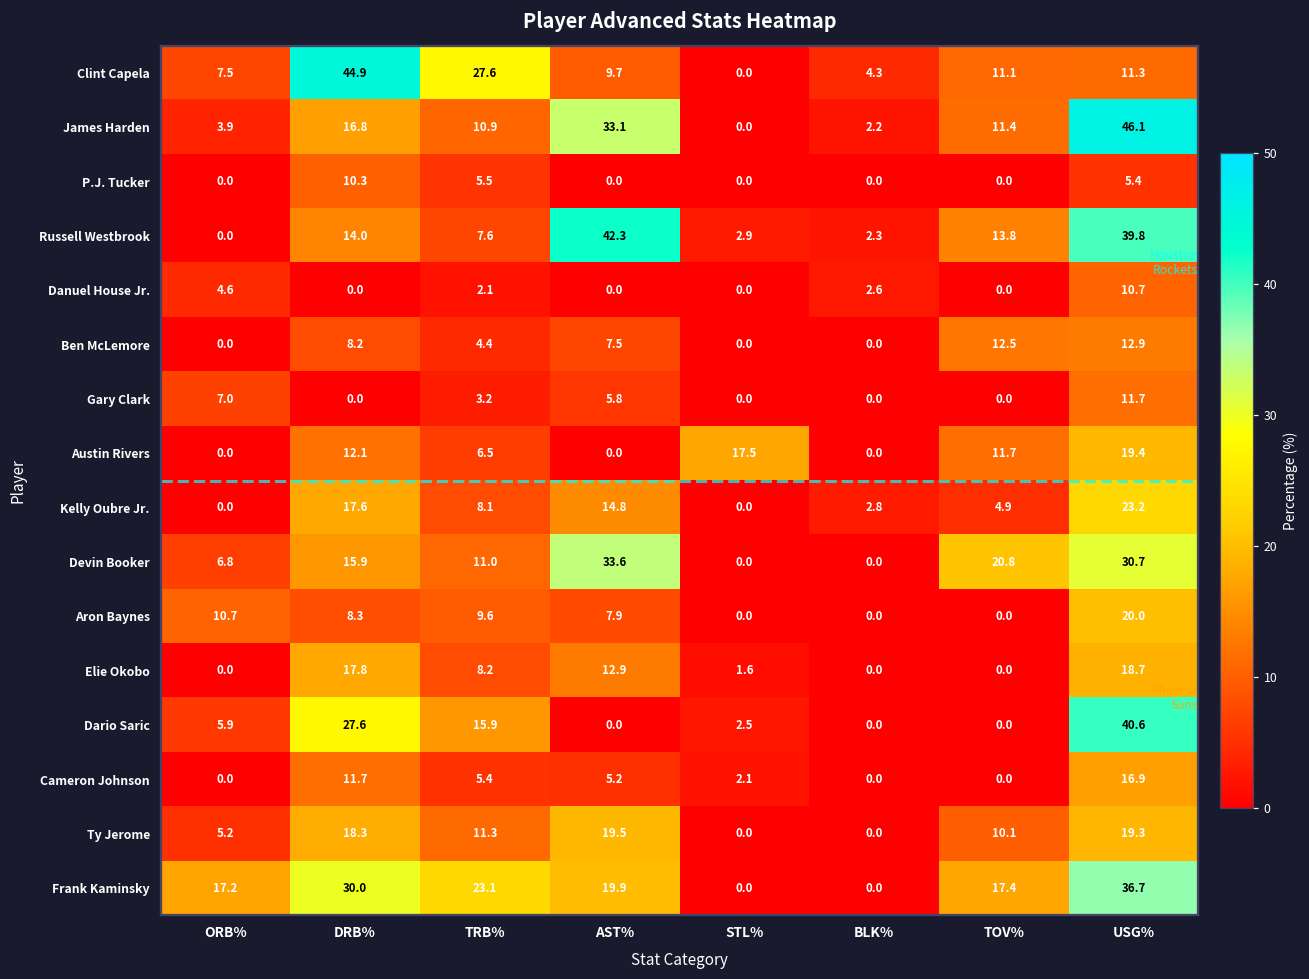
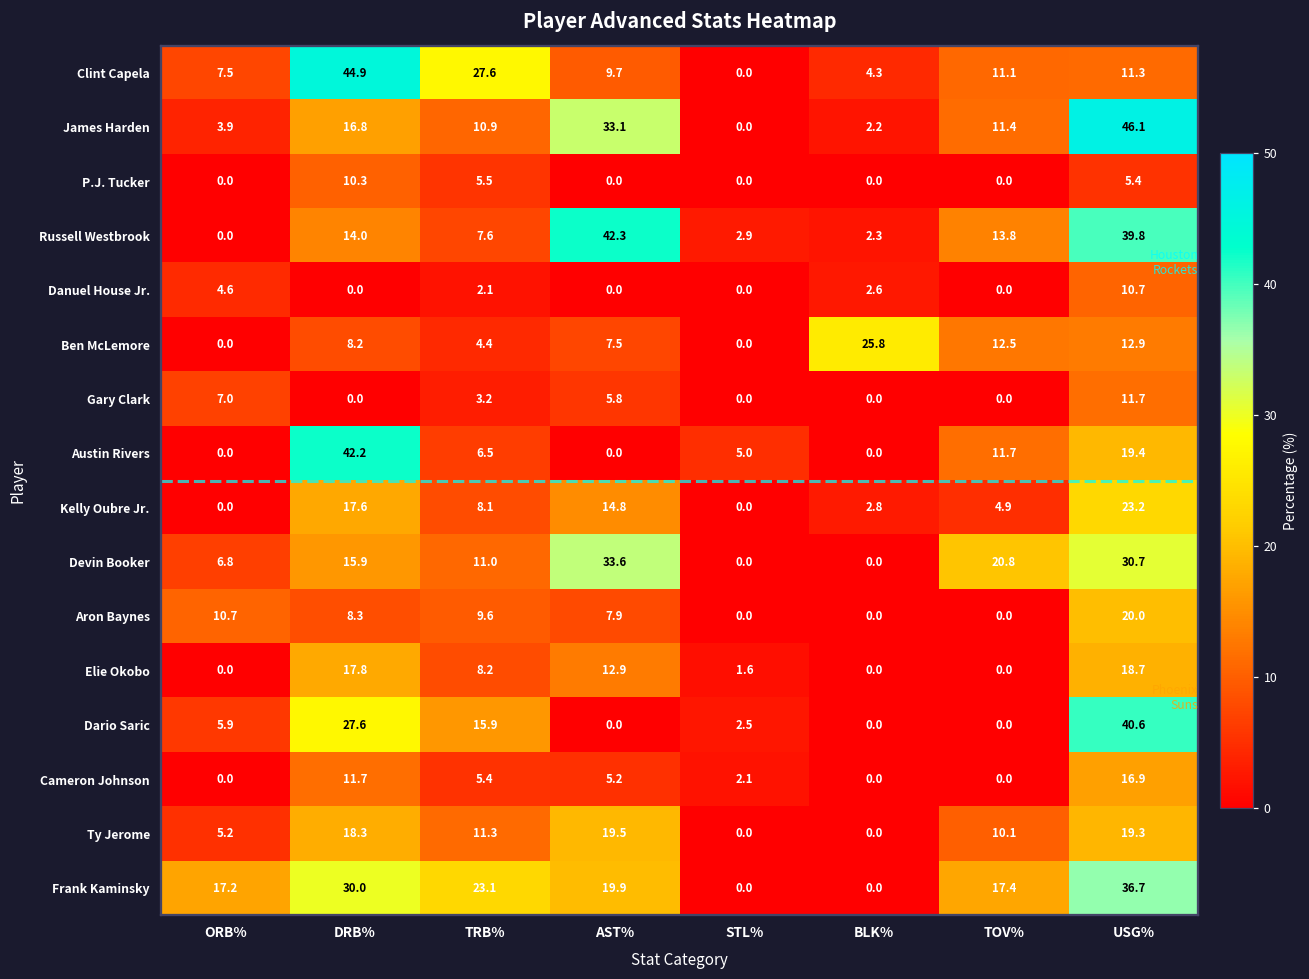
  {
    "Clint Capela": {
      "ORB%": 7.5,
      "DRB%": 44.9,
      "TRB%": 27.6,
      "AST%": 9.7,
      "STL%": 0.0,
      "BLK%": 4.3,
      "TOV%": 11.1,
      "USG%": 11.3
    },
    "James Harden": {
      "ORB%": 3.9,
      "DRB%": 16.8,
      "TRB%": 10.9,
      "AST%": 33.1,
      "STL%": 0.0,
      "BLK%": 2.2,
      "TOV%": 11.4,
      "USG%": 46.1
    },
    "P.J. Tucker": {
      "ORB%": 0.0,
      "DRB%": 10.3,
      "TRB%": 5.5,
      "AST%": 0.0,
      "STL%": 0.0,
      "BLK%": 0.0,
      "TOV%": 0.0,
      "USG%": 5.4
    },
    "Russell Westbrook": {
      "ORB%": 0.0,
      "DRB%": 14.0,
      "TRB%": 7.6,
      "AST%": 42.3,
      "STL%": 2.9,
      "BLK%": 2.3,
      "TOV%": 13.8
    },
    "Danuel House Jr.": {
      "ORB%": 4.6,
      "DRB%": 0.0,
      "TRB%": 2.1,
      "AST%": 0.0,
      "STL%": 0.0,
      "BLK%": 2.6,
      "TOV%": 0.0
    },
    "Ben McLemore": {
      "ORB%": 0.0,
      "DRB%": 8.2,
      "TRB%": 4.4,
      "AST%": 7.5,
      "STL%": 0.0,
-     "BLK%": 0.0,
+     "BLK%": 25.8,
      "TOV%": 12.5,
      "USG%": 12.9
    },
    "Gary Clark": {
      "ORB%": 7.0,
      "DRB%": 0.0,
      "TRB%": 3.2,
      "AST%": 5.8,
      "STL%": 0.0,
      "BLK%": 0.0,
      "TOV%": 0.0,
      "USG%": 11.7
    },
    "Austin Rivers": {
      "ORB%": 0.0,
-     "DRB%": 12.1,
+     "DRB%": 42.2,
      "TRB%": 6.5,
      "AST%": 0.0,
-     "STL%": 17.5,
+     "STL%": 5.0,
      "BLK%": 0.0,
      "TOV%": 11.7,
      "USG%": 19.4
    },
    "Kelly Oubre Jr.": {
      "ORB%": 0.0,
      "DRB%": 17.6,
      "TRB%": 8.1,
      "AST%": 14.8,
      "STL%": 0.0,
      "BLK%": 2.8,
      "TOV%": 4.9,
      "USG%": 23.2
    },
    "Devin Booker": {
      "ORB%": 6.8,
      "DRB%": 15.9,
      "TRB%": 11.0,
      "AST%": 33.6,
      "STL%": 0.0,
      "BLK%": 0.0,
      "TOV%": 20.8,
      "USG%": 30.7
    },
    "Aron Baynes": {
      "ORB%": 10.7,
      "DRB%": 8.3,
      "TRB%": 9.6,
      "AST%": 7.9,
      "STL%": 0.0,
      "BLK%": 0.0,
      "TOV%": 0.0,
      "USG%": 20.0
    },
    "Elie Okobo": {
      "ORB%": 0.0,
      "DRB%": 17.8,
      "TRB%": 8.2,
      "AST%": 12.9,
      "STL%": 1.6,
      "BLK%": 0.0,
      "TOV%": 0.0
    },
    "Dario Saric": {
      "ORB%": 5.9,
      "DRB%": 27.6,
      "TRB%": 15.9,
      "AST%": 0.0,
      "STL%": 2.5,
      "BLK%": 0.0,
      "TOV%": 0.0
    },
    "Cameron Johnson": {
      "ORB%": 0.0,
      "DRB%": 11.7,
      "TRB%": 5.4,
      "AST%": 5.2,
      "STL%": 2.1,
      "BLK%": 0.0,
      "TOV%": 0.0,
      "USG%": 16.9
    },
    "Ty Jerome": {
      "ORB%": 5.2,
      "DRB%": 18.3,
      "TRB%": 11.3,
      "AST%": 19.5,
      "STL%": 0.0,
      "BLK%": 0.0,
      "TOV%": 10.1,
      "USG%": 19.3
    },
    "Frank Kaminsky": {
      "ORB%": 17.2,
      "DRB%": 30.0,
      "TRB%": 23.1,
      "AST%": 19.9,
      "STL%": 0.0,
      "BLK%": 0.0,
      "TOV%": 17.4,
      "USG%": 36.7
    }
  }
